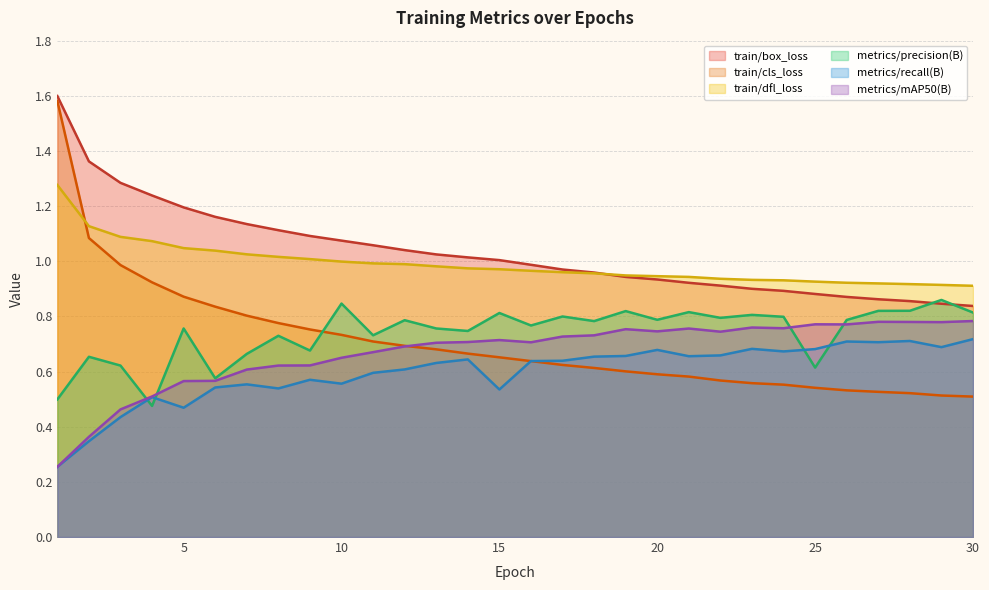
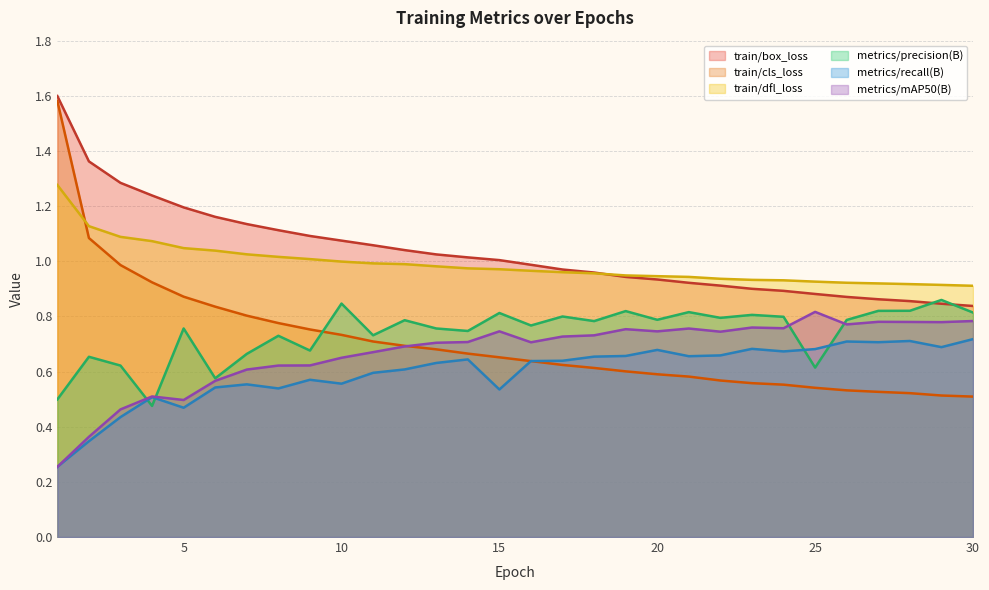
  {
    "metrics/precision(B)": {
      "5": 0.76,
      "10": 0.85,
      "15": 0.81,
      "20": 0.79,
      "25": 0.61,
      "30": 0.81
    },
    "metrics/recall(B)": {
      "5": 0.47,
      "10": 0.56,
      "15": 0.54,
      "20": 0.68,
      "25": 0.68,
      "30": 0.72
    },
    "metrics/mAP50(B)": {
-     "5": 0.57,
+     "5": 0.50,
      "10": 0.65,
-     "15": 0.71,
+     "15": 0.75,
      "20": 0.75,
-     "25": 0.77,
+     "25": 0.82,
      "30": 0.78
    }
  }
